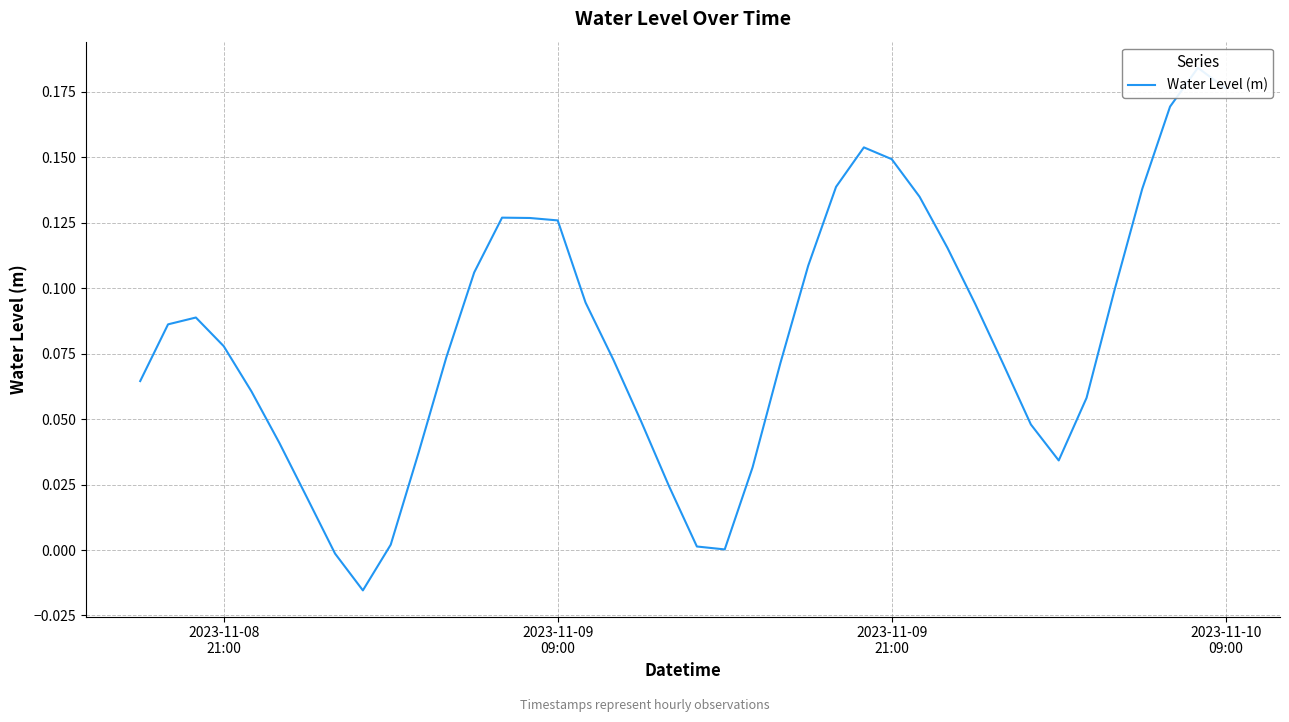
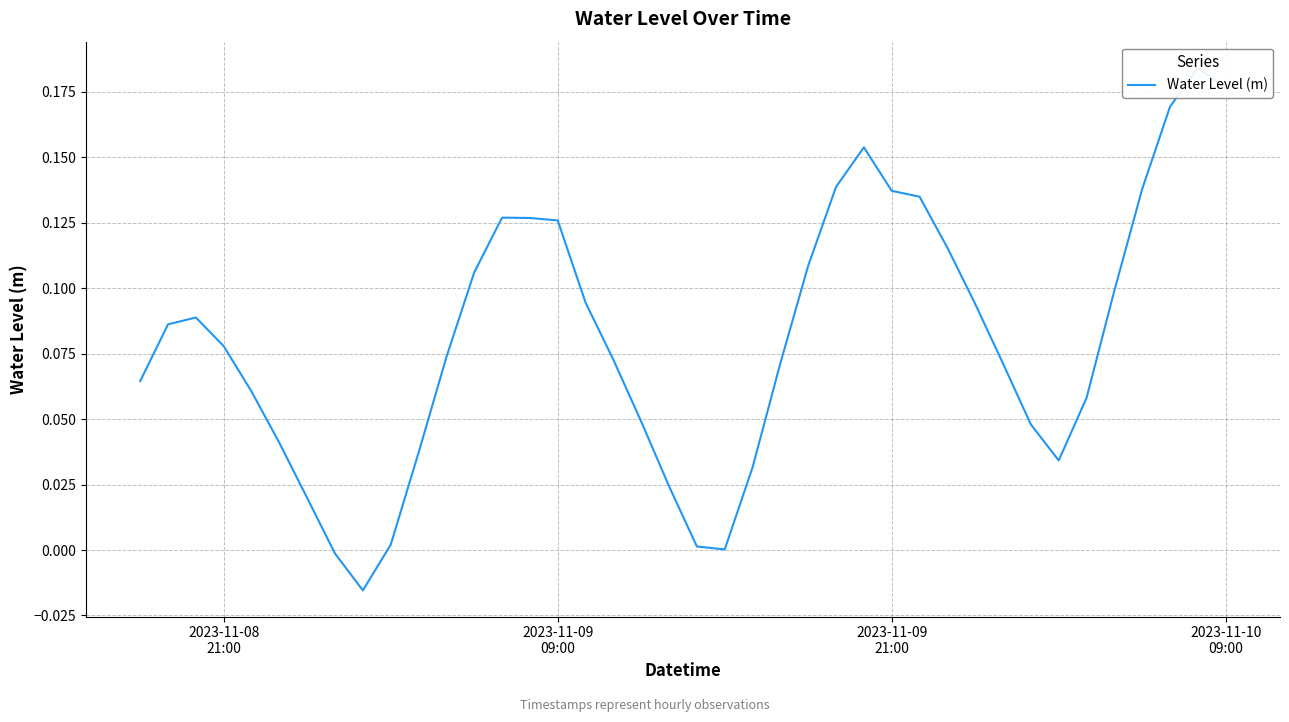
  {
    "2023-11-08 21:00": 0.078,
    "2023-11-09 09:00": 0.126,
-   "2023-11-09 21:00": 0.149
+   "2023-11-09 21:00": 0.137
  }
